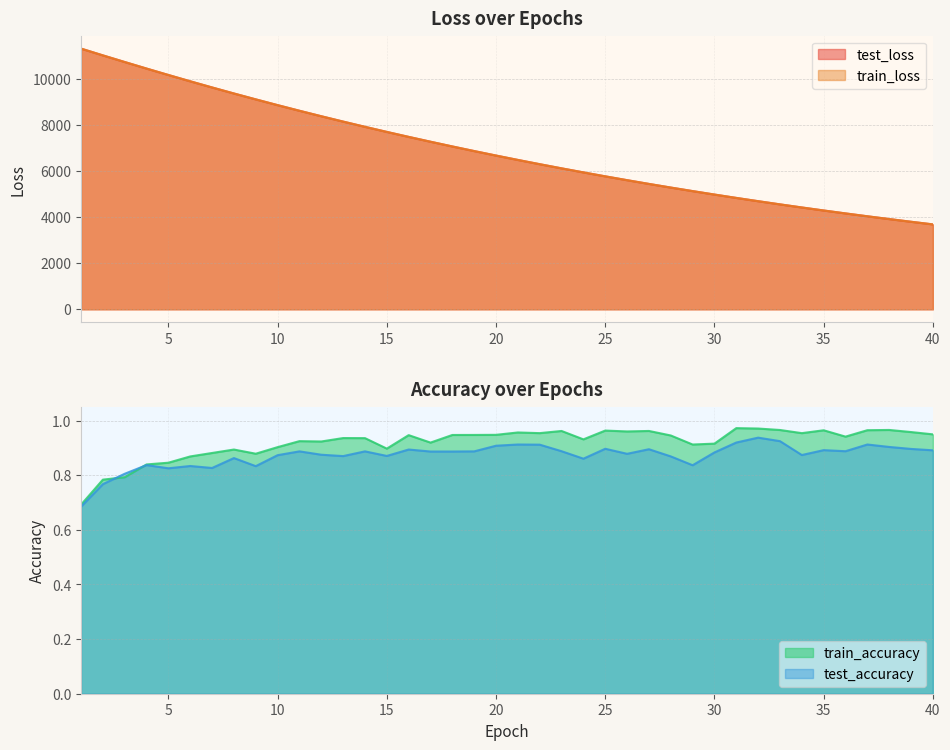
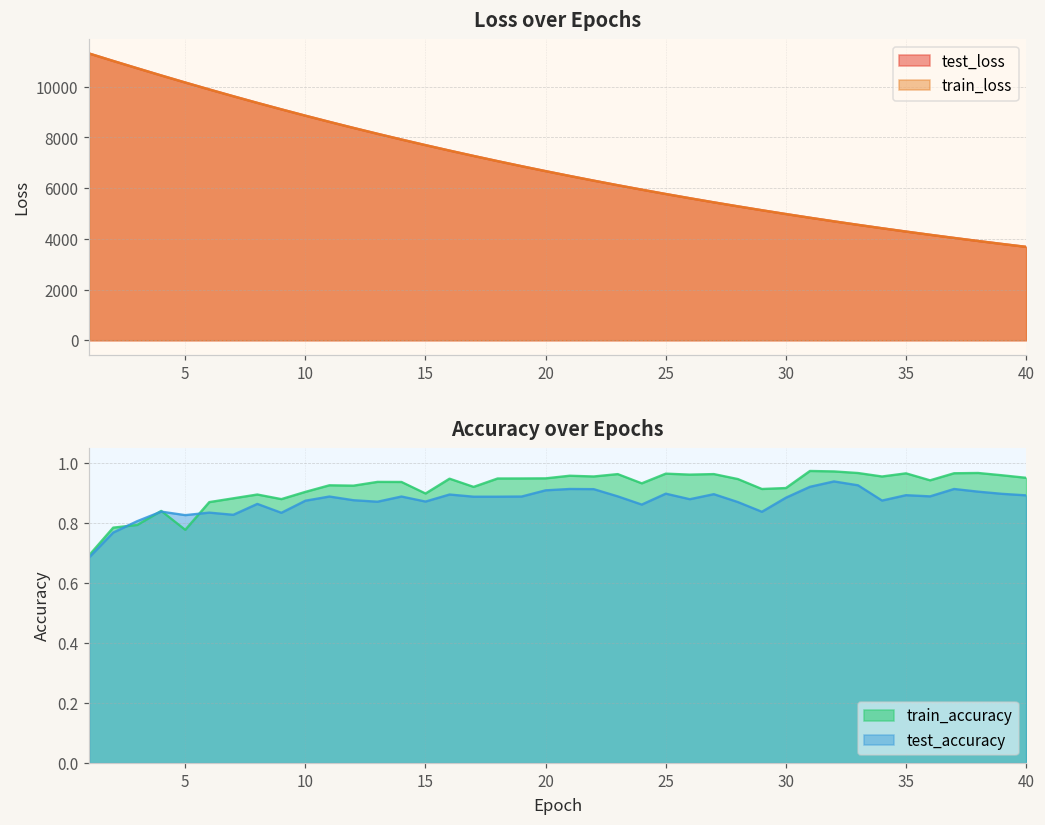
  {
    "Loss over Epochs": {
      "5": 10200,
      "10": 8900,
      "15": 7700,
      "20": 6700,
      "25": 5800,
      "30": 5000,
      "35": 4300,
      "40": 3700
    },
    "Accuracy over Epochs": {
      "train_accuracy": {
-       "5": 0.85,
+       "5": 0.78,
        "10": 0.90,
        "15": 0.90,
        "20": 0.95,
        "25": 0.96,
        "30": 0.92,
        "35": 0.96,
        "40": 0.95
      },
      "test_accuracy": {
        "5": 0.83,
        "10": 0.87,
        "15": 0.87,
        "20": 0.91,
        "25": 0.90,
        "30": 0.88,
        "35": 0.89,
        "40": 0.89
      }
    }
  }
